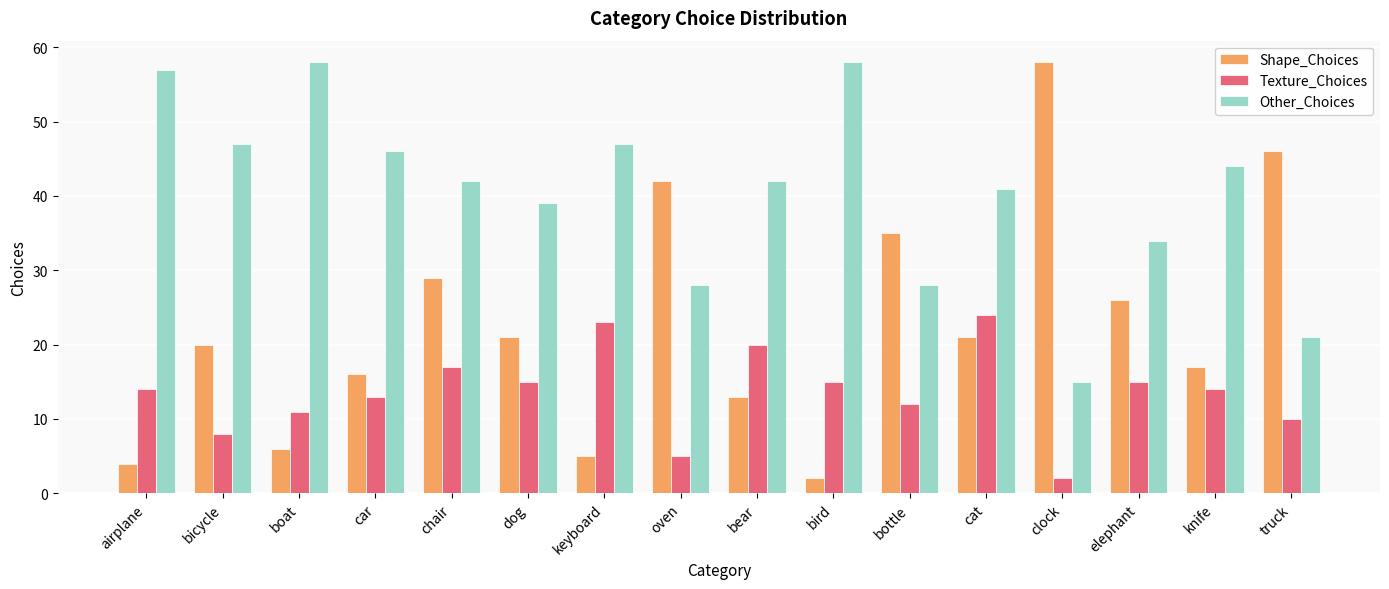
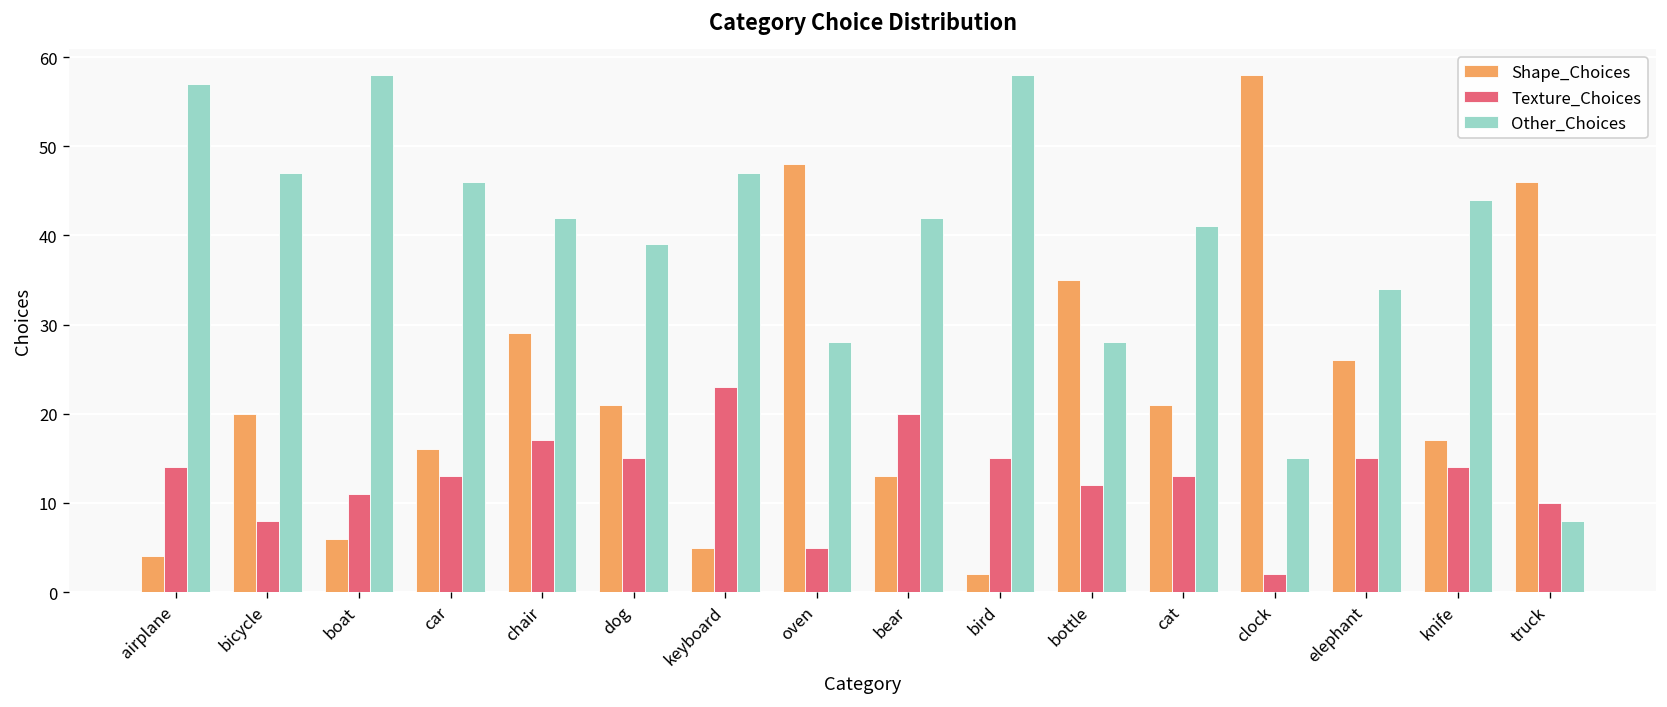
  {
    "Shape_Choices": {
      "airplane": 4,
      "bicycle": 20,
      "boat": 6,
      "car": 16,
      "chair": 29,
      "dog": 21,
      "keyboard": 5,
-     "oven": 42,
+     "oven": 48,
      "bear": 13,
      "bird": 2,
      "bottle": 35,
      "cat": 21,
      "clock": 58,
      "elephant": 26,
      "knife": 17,
      "truck": 46
    },
    "Texture_Choices": {
      "airplane": 14,
      "bicycle": 8,
      "boat": 11,
      "car": 13,
      "chair": 17,
      "dog": 15,
      "keyboard": 23,
      "oven": 5,
      "bear": 20,
      "bird": 15,
      "bottle": 12,
-     "cat": 24,
+     "cat": 13,
      "clock": 2,
      "elephant": 15,
      "knife": 14,
      "truck": 10
    },
    "Other_Choices": {
      "airplane": 57,
      "bicycle": 47,
      "boat": 58,
      "car": 46,
      "chair": 42,
      "dog": 39,
      "keyboard": 47,
      "oven": 28,
      "bear": 42,
      "bird": 58,
      "bottle": 28,
      "cat": 41,
      "clock": 15,
      "elephant": 34,
      "knife": 44,
-     "truck": 21
+     "truck": 8
    }
  }
